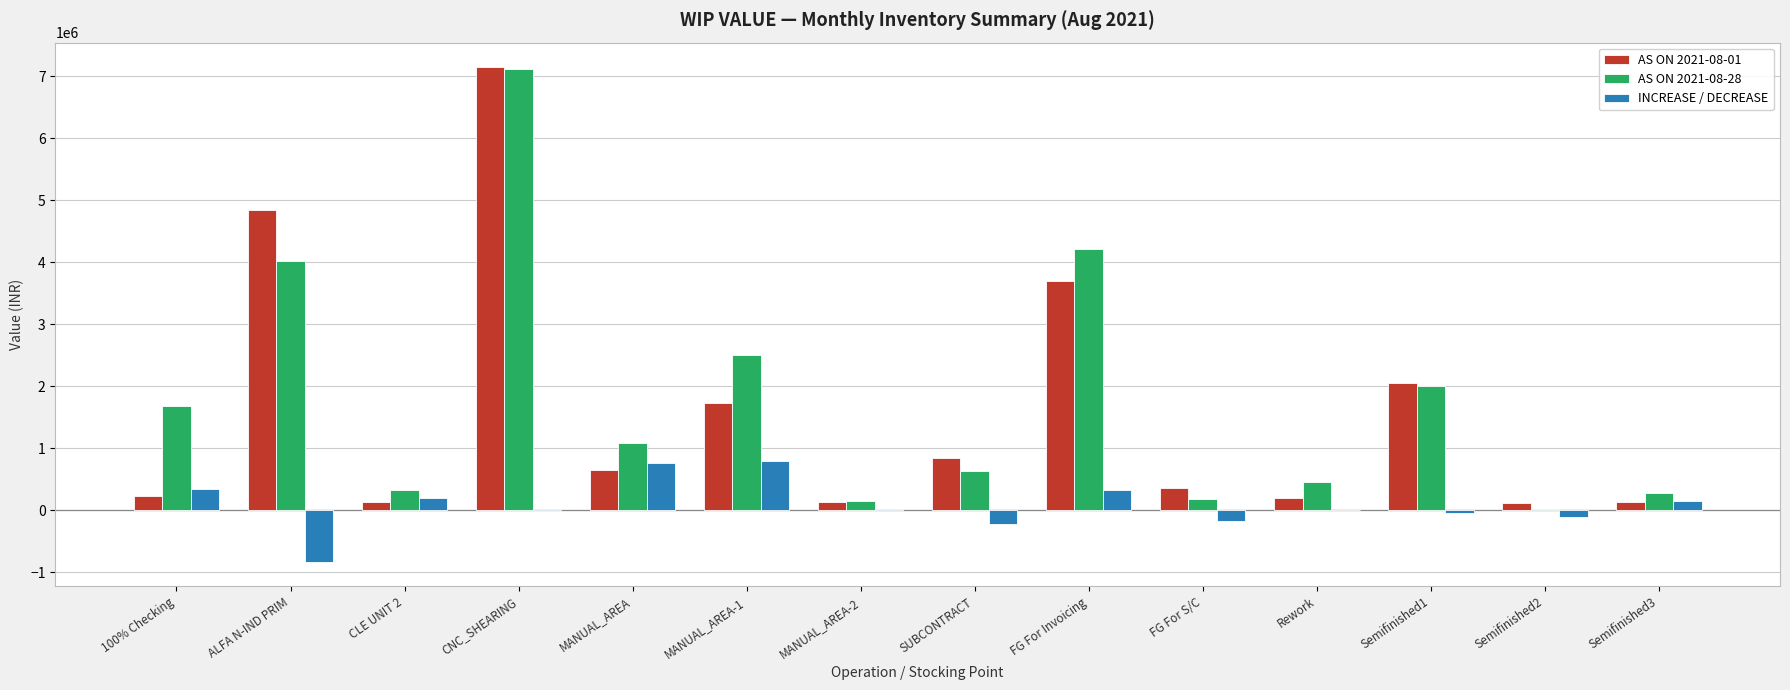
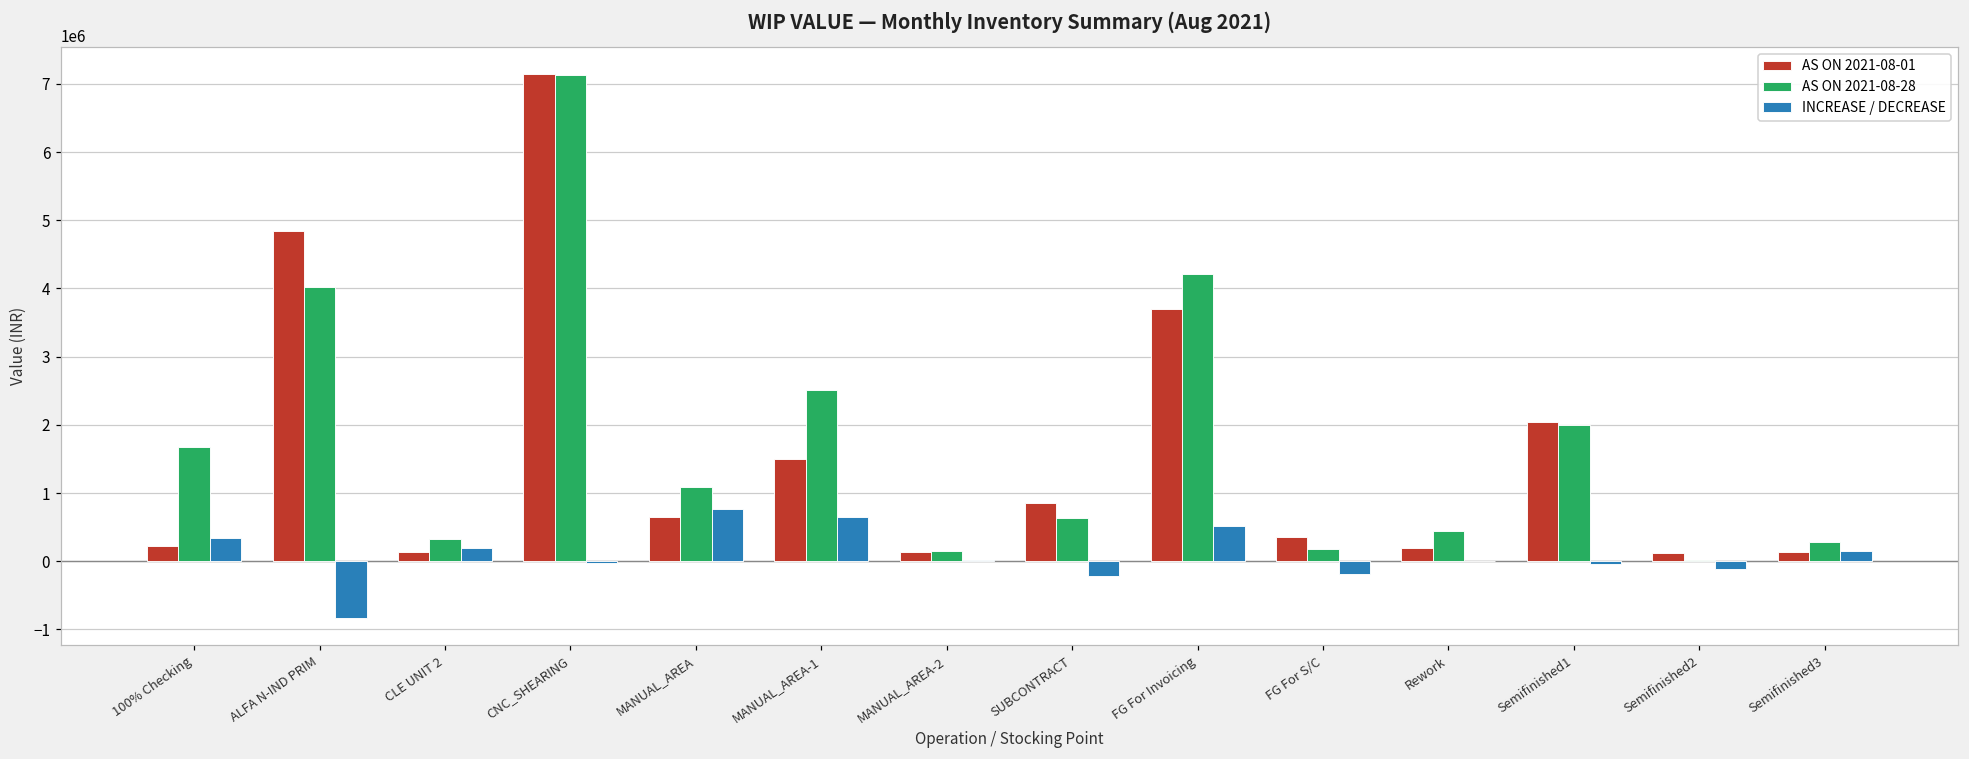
  {
    "AS ON 2021-08-01": {
      "100% Checking": 200000,
      "ALFA N-IND PRIM": 4800000,
      "CLE UNIT 2": 100000,
      "CNC_SHEARING": 7100000,
      "MANUAL_AREA": 600000,
-     "MANUAL_AREA-1": 1700000,
+     "MANUAL_AREA-1": 1500000,
      "MANUAL_AREA-2": 100000,
      "SUBCONTRACT": 800000,
      "FG For Invoicing": 3700000,
      "FG For S/C": 400000,
      "Rework": 200000,
      "Semifinished1": 2000000,
      "Semifinished2": 100000,
      "Semifinished3": 100000
    },
    "AS ON 2021-08-28": {
      "100% Checking": 1700000,
      "ALFA N-IND PRIM": 4000000,
      "CLE UNIT 2": 300000,
      "CNC_SHEARING": 7100000,
      "MANUAL_AREA": 1100000,
      "MANUAL_AREA-1": 2500000,
      "MANUAL_AREA-2": 200000,
      "SUBCONTRACT": 600000,
      "FG For Invoicing": 4200000,
      "FG For S/C": 200000,
      "Rework": 500000,
      "Semifinished1": 2000000,
      "Semifinished3": 300000
    },
    "INCREASE / DECREASE": {
      "100% Checking": 300000,
      "ALFA N-IND PRIM": -800000,
      "CLE UNIT 2": 200000,
      "MANUAL_AREA": 800000,
-     "MANUAL_AREA-1": 800000,
+     "MANUAL_AREA-1": 700000,
      "SUBCONTRACT": -200000,
-     "FG For Invoicing": 300000,
+     "FG For Invoicing": 500000,
      "FG For S/C": -200000,
      "Semifinished1": 0,
      "Semifinished2": -100000,
      "Semifinished3": 100000
    }
  }
